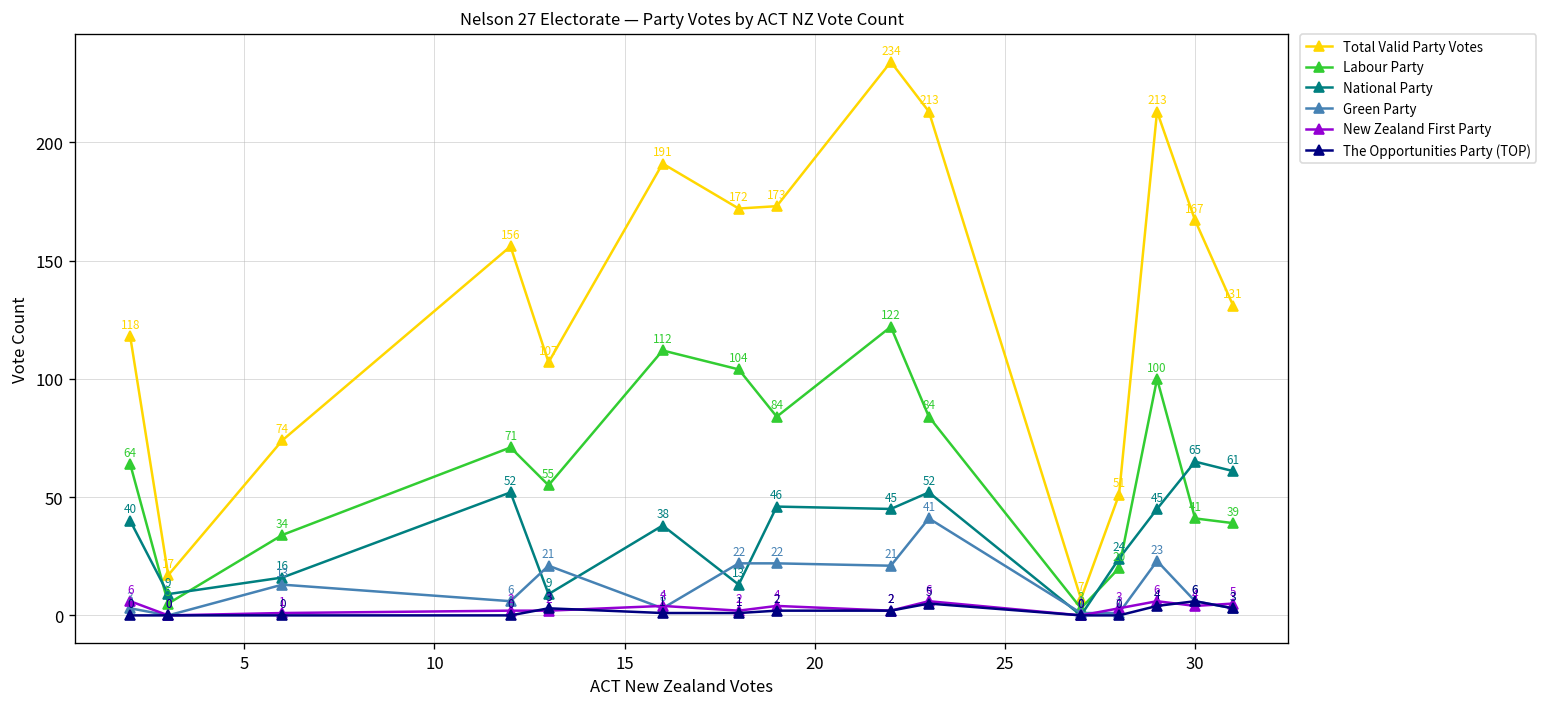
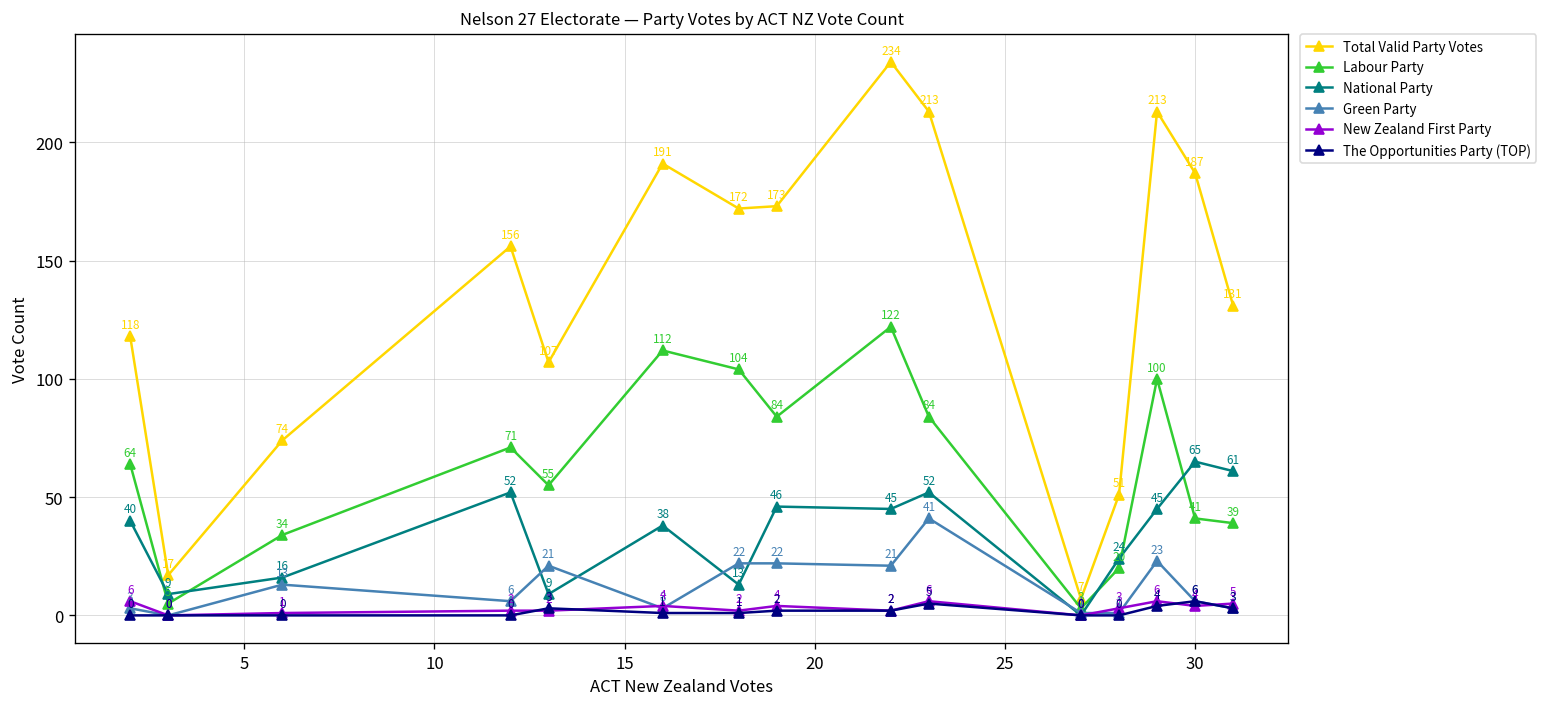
  {
    "Total Valid Party Votes": {
-     "30": 167
+     "30": 187
    },
    "Labour Party": {
      "30": 41
    },
    "National Party": {
      "30": 65
    }
  }
